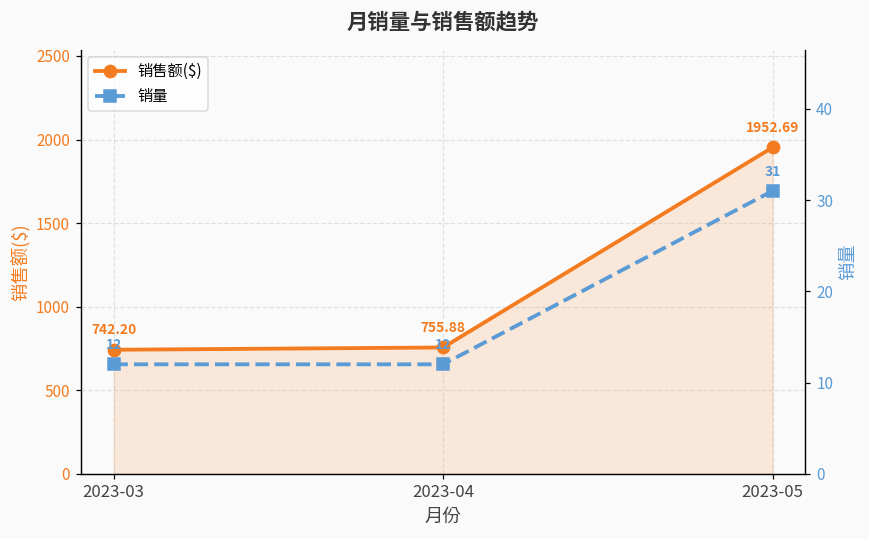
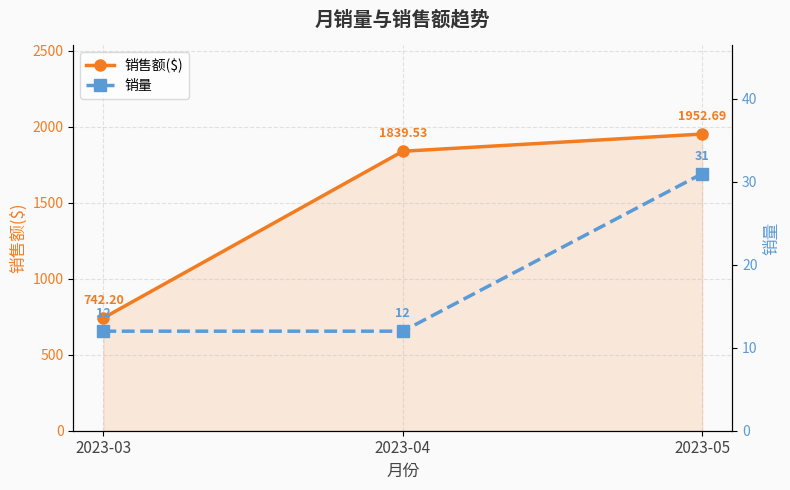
  {
    "销售额($)": {
      "2023-03": 742.20,
-     "2023-04": 755.88,
+     "2023-04": 1839.53,
      "2023-05": 1952.69
    },
    "销量": {
      "2023-04": 12,
      "2023-05": 31
    }
  }
